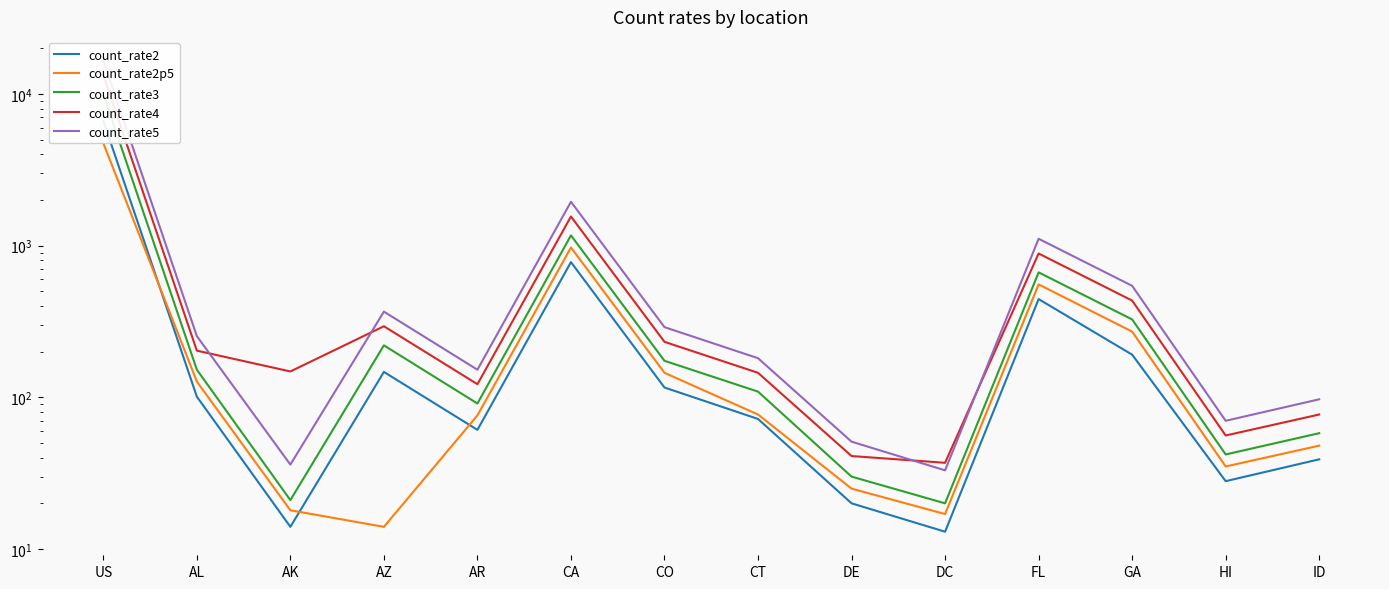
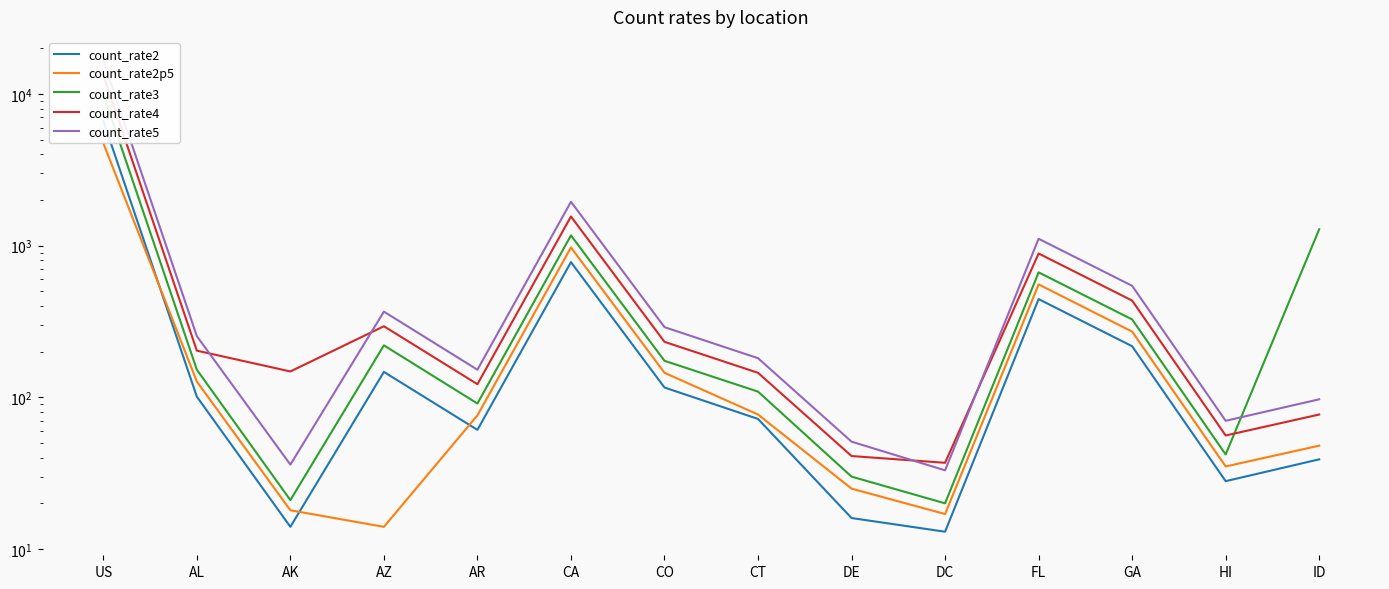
  {
    "count_rate2": {
      "AL": 100,
      "AK": 14,
      "AZ": 150,
      "AR": 61,
      "CA": 800,
      "CO": 120,
      "CT": 70,
-     "DE": 20,
+     "DE": 16,
      "DC": 13,
      "FL": 440,
-     "GA": 190,
+     "GA": 220,
      "HI": 28,
      "ID": 39
    },
    "count_rate2p5": {
      "AL": 130,
      "AK": 18,
      "AZ": 14,
      "AR": 80,
      "CA": 1000,
      "CO": 150,
      "CT": 80,
      "DE": 25,
      "DC": 17,
      "FL": 560,
      "GA": 270,
      "HI": 35,
      "ID": 48
    },
    "count_rate3": {
      "AL": 150,
      "AK": 21,
      "AZ": 220,
      "AR": 90,
      "CA": 1200,
      "CO": 170,
      "CT": 110,
      "DE": 30,
      "DC": 20,
      "FL": 700,
      "GA": 330,
      "HI": 42,
-     "ID": 58
+     "ID": 1300
    },
    "count_rate4": {
      "AL": 200,
      "AK": 150,
      "AZ": 290,
      "AR": 120,
      "CA": 1600,
      "CO": 230,
      "CT": 150,
      "DE": 41,
      "DC": 37,
      "FL": 900,
      "GA": 430,
      "HI": 56,
      "ID": 80
    },
    "count_rate5": {
      "AL": 250,
      "AK": 36,
      "AZ": 370,
      "AR": 150,
      "CA": 1900,
      "CO": 290,
      "CT": 180,
      "DE": 51,
      "DC": 33,
      "FL": 1100,
      "GA": 540,
      "HI": 70,
      "ID": 100
    }
  }
